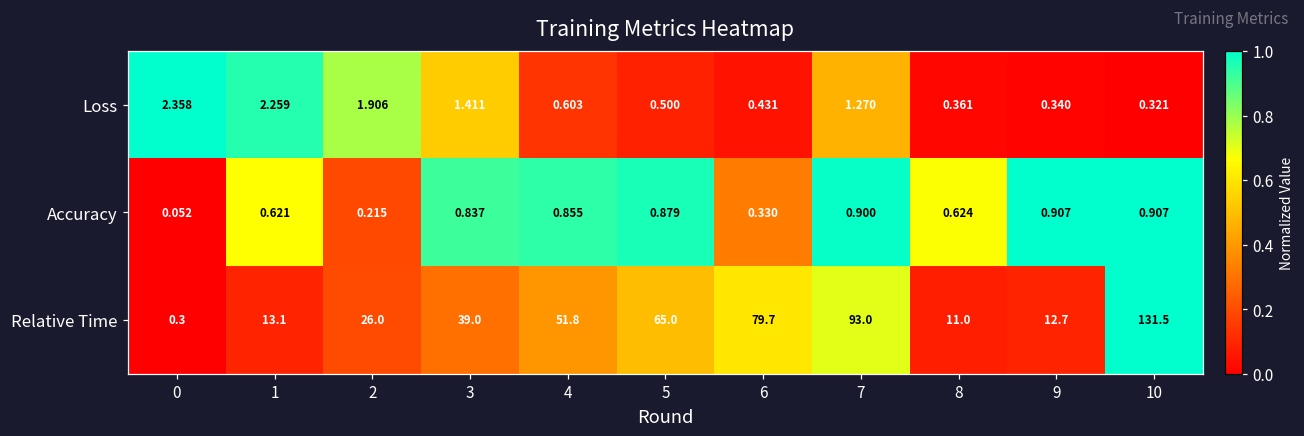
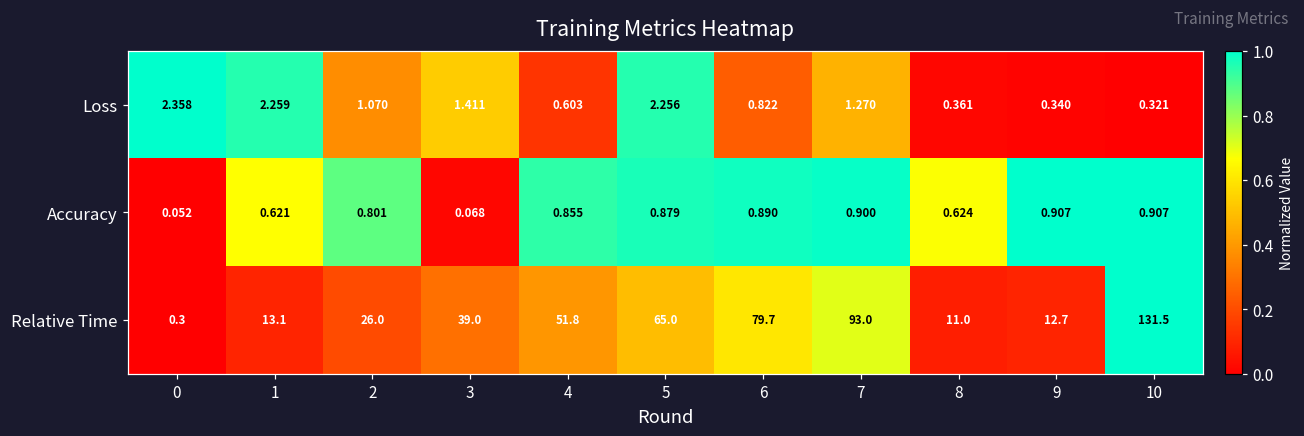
  {
    "Loss": {
      "0": 2.358,
      "1": 2.259,
-     "2": 1.906,
+     "2": 1.070,
      "3": 1.411,
      "4": 0.603,
-     "5": 0.500,
-     "6": 0.431,
+     "5": 2.256,
+     "6": 0.822,
      "7": 1.270,
      "8": 0.361,
      "9": 0.340,
      "10": 0.321
    },
    "Accuracy": {
      "0": 0.052,
      "1": 0.621,
-     "2": 0.215,
-     "3": 0.837,
+     "2": 0.801,
+     "3": 0.068,
      "4": 0.855,
      "5": 0.879,
-     "6": 0.330,
+     "6": 0.890,
      "7": 0.900,
      "8": 0.624,
      "9": 0.907,
      "10": 0.907
    },
    "Relative Time": {
      "0": 0.3,
      "1": 13.1,
      "2": 26.0,
      "3": 39.0,
      "4": 51.8,
      "5": 65.0,
      "6": 79.7,
      "7": 93.0,
      "8": 11.0,
      "9": 12.7,
      "10": 131.5
    }
  }
